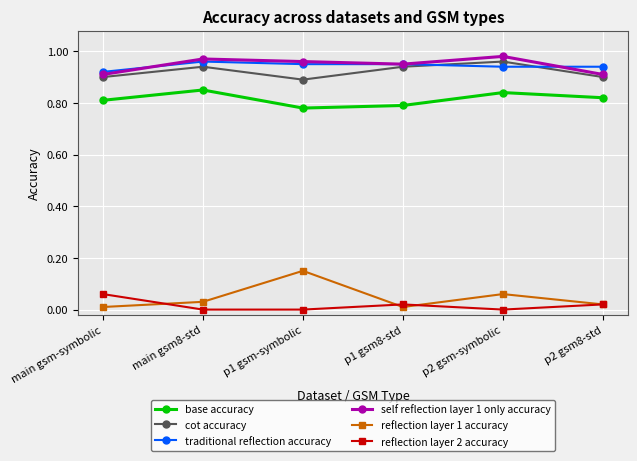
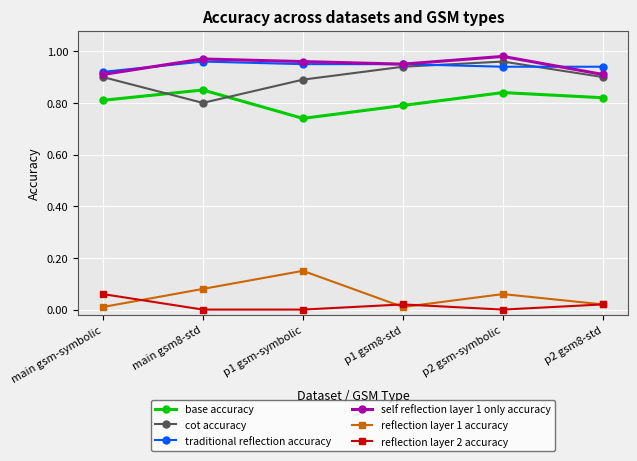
  {
    "base accuracy": {
      "main gsm-symbolic": 0.81,
      "main gsm8-std": 0.85,
-     "p1 gsm-symbolic": 0.78,
+     "p1 gsm-symbolic": 0.74,
      "p1 gsm8-std": 0.79,
      "p2 gsm-symbolic": 0.84,
      "p2 gsm8-std": 0.82
    },
    "cot accuracy": {
-     "main gsm8-std": 0.94,
+     "main gsm8-std": 0.80,
      "p1 gsm-symbolic": 0.89,
      "p1 gsm8-std": 0.94,
      "p2 gsm-symbolic": 0.96
    },
    "traditional reflection accuracy": {
      "main gsm-symbolic": 0.92,
      "p1 gsm-symbolic": 0.95,
      "p2 gsm-symbolic": 0.94,
      "p2 gsm8-std": 0.94
    },
    "self reflection layer 1 only accuracy": {
      "p1 gsm-symbolic": 0.96,
      "p2 gsm-symbolic": 0.98
    },
    "reflection layer 1 accuracy": {
      "main gsm-symbolic": 0.01,
-     "main gsm8-std": 0.03,
+     "main gsm8-std": 0.08,
      "p1 gsm-symbolic": 0.15,
      "p1 gsm8-std": 0.01,
      "p2 gsm-symbolic": 0.06
    },
    "reflection layer 2 accuracy": {
      "main gsm-symbolic": 0.06,
      "main gsm8-std": 0.00,
      "p1 gsm-symbolic": 0.00,
      "p1 gsm8-std": 0.02,
      "p2 gsm-symbolic": 0.00
    }
  }
